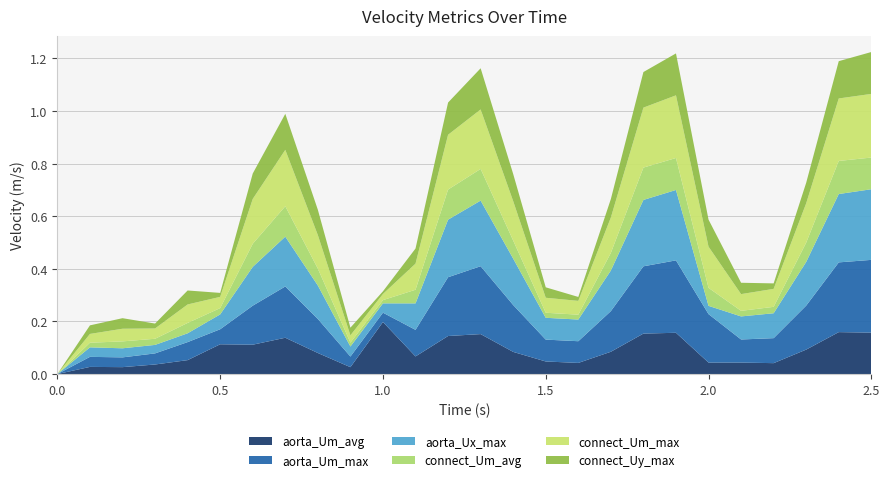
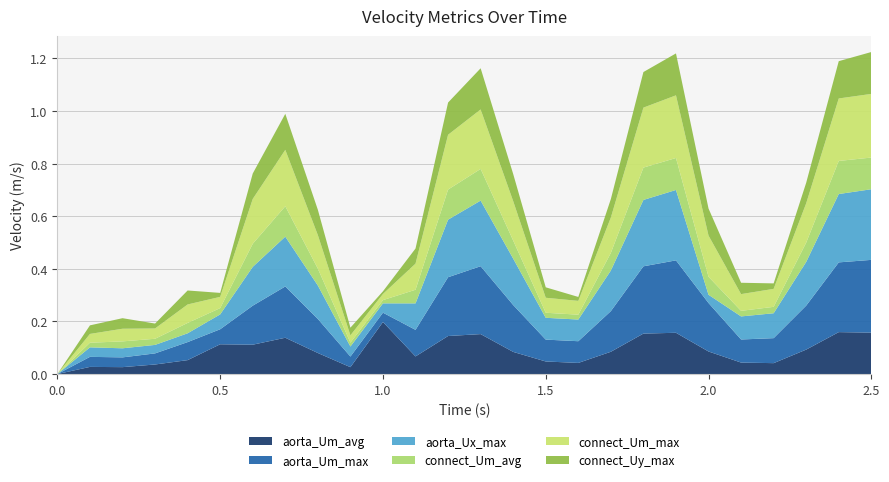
  {
    "aorta_Um_avg": {
      "0.5": 0.11,
      "1.0": 0.20,
      "1.5": 0.05,
-     "2.0": 0.04,
+     "2.0": 0.09,
      "2.5": 0.16
    },
    "aorta_Um_max": {
      "0.5": 0.06,
      "1.0": 0.04,
      "1.5": 0.08,
      "2.0": 0.18,
      "2.5": 0.28
    },
    "aorta_Ux_max": {
      "0.5": 0.06,
      "1.0": 0.04,
      "1.5": 0.08,
      "2.0": 0.03,
      "2.5": 0.27
    }
  }
